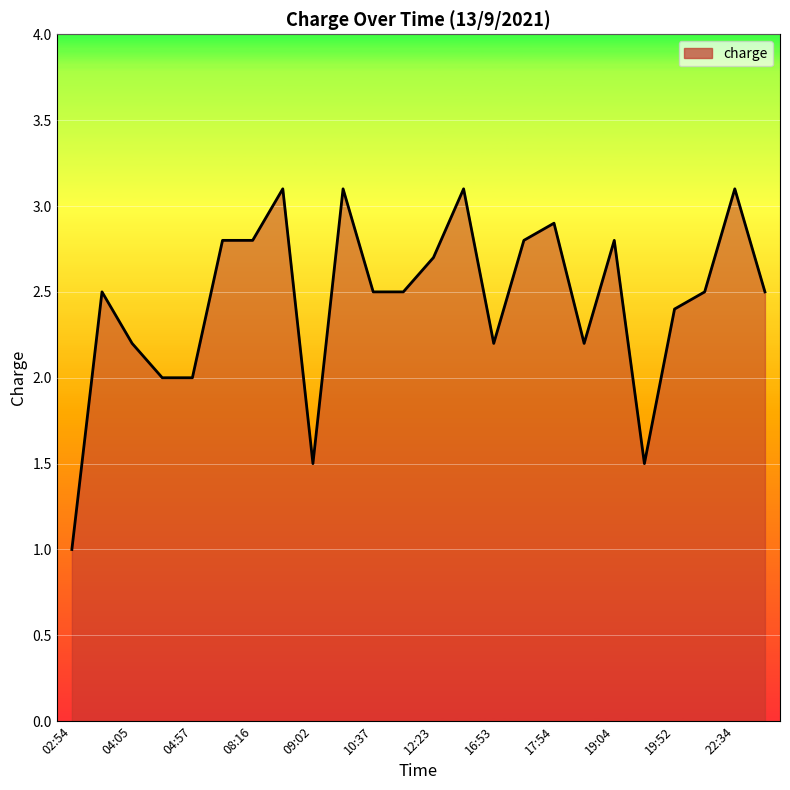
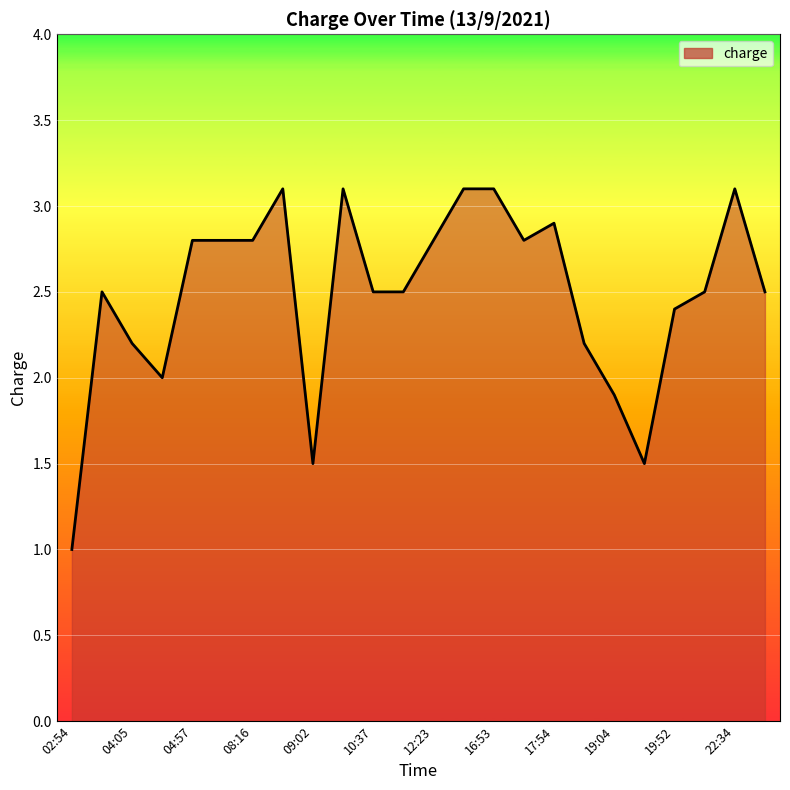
  {
    "02:54": 1.0,
    "04:05": 2.2,
-   "04:57": 2.0,
+   "04:57": 2.8,
    "08:16": 2.8,
    "09:02": 1.5,
    "10:37": 2.5,
-   "12:23": 2.7,
-   "16:53": 2.2,
+   "12:23": 2.8,
+   "16:53": 3.1,
    "17:54": 2.9,
-   "19:04": 2.8,
+   "19:04": 1.9,
    "19:52": 2.4,
    "22:34": 3.1
  }
